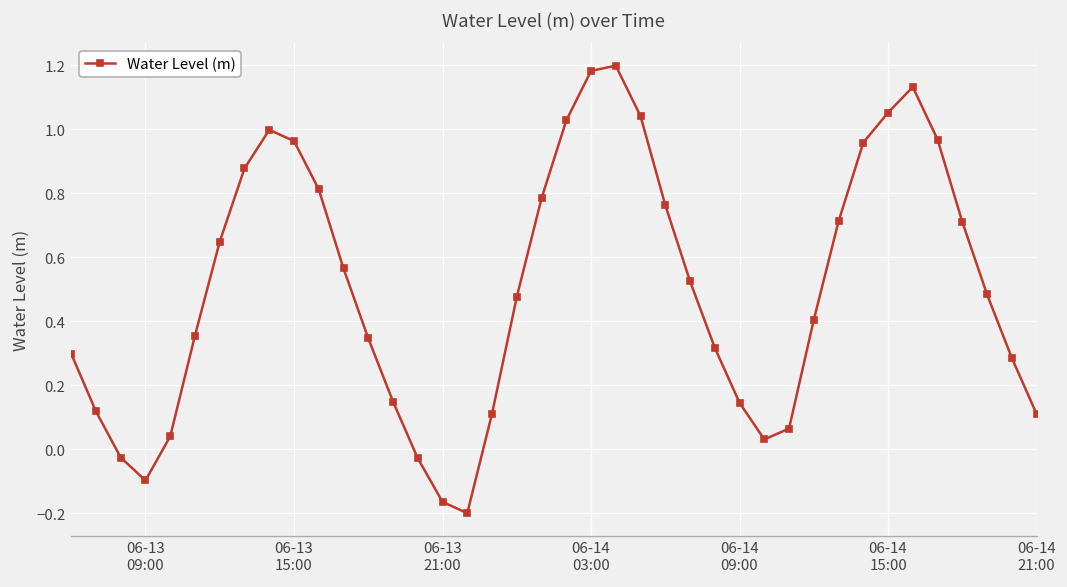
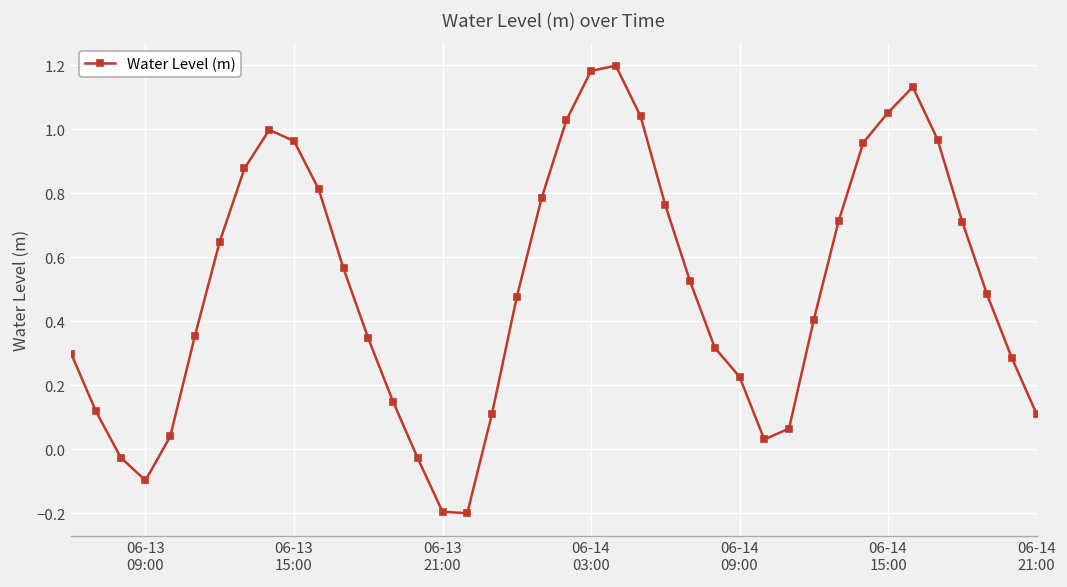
  {
    "06-13 09:00": -0.10,
    "06-13 15:00": 0.96,
-   "06-13 21:00": -0.16,
+   "06-13 21:00": -0.20,
    "06-14 03:00": 1.18,
-   "06-14 09:00": 0.14,
+   "06-14 09:00": 0.23,
    "06-14 15:00": 1.05,
    "06-14 21:00": 0.11
  }
